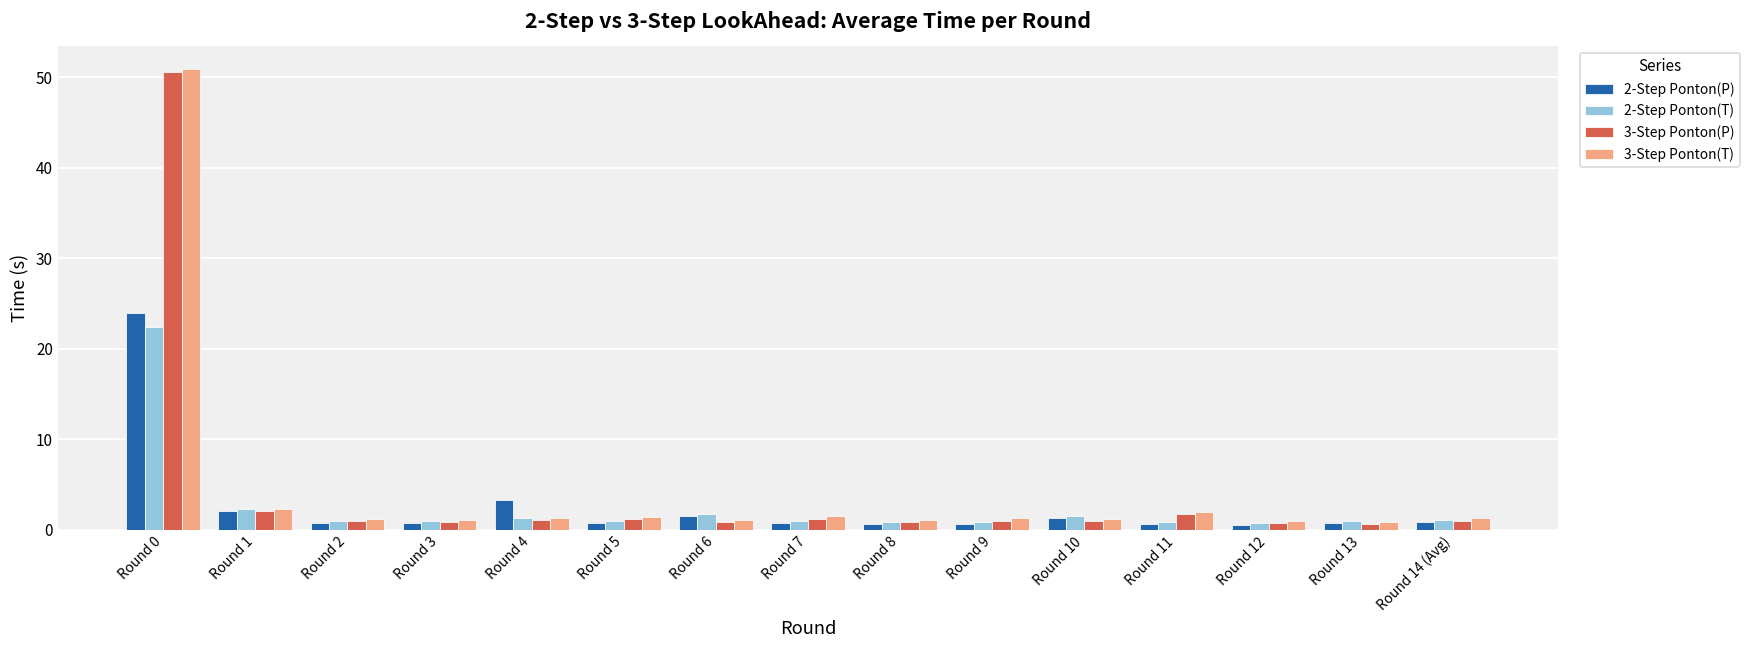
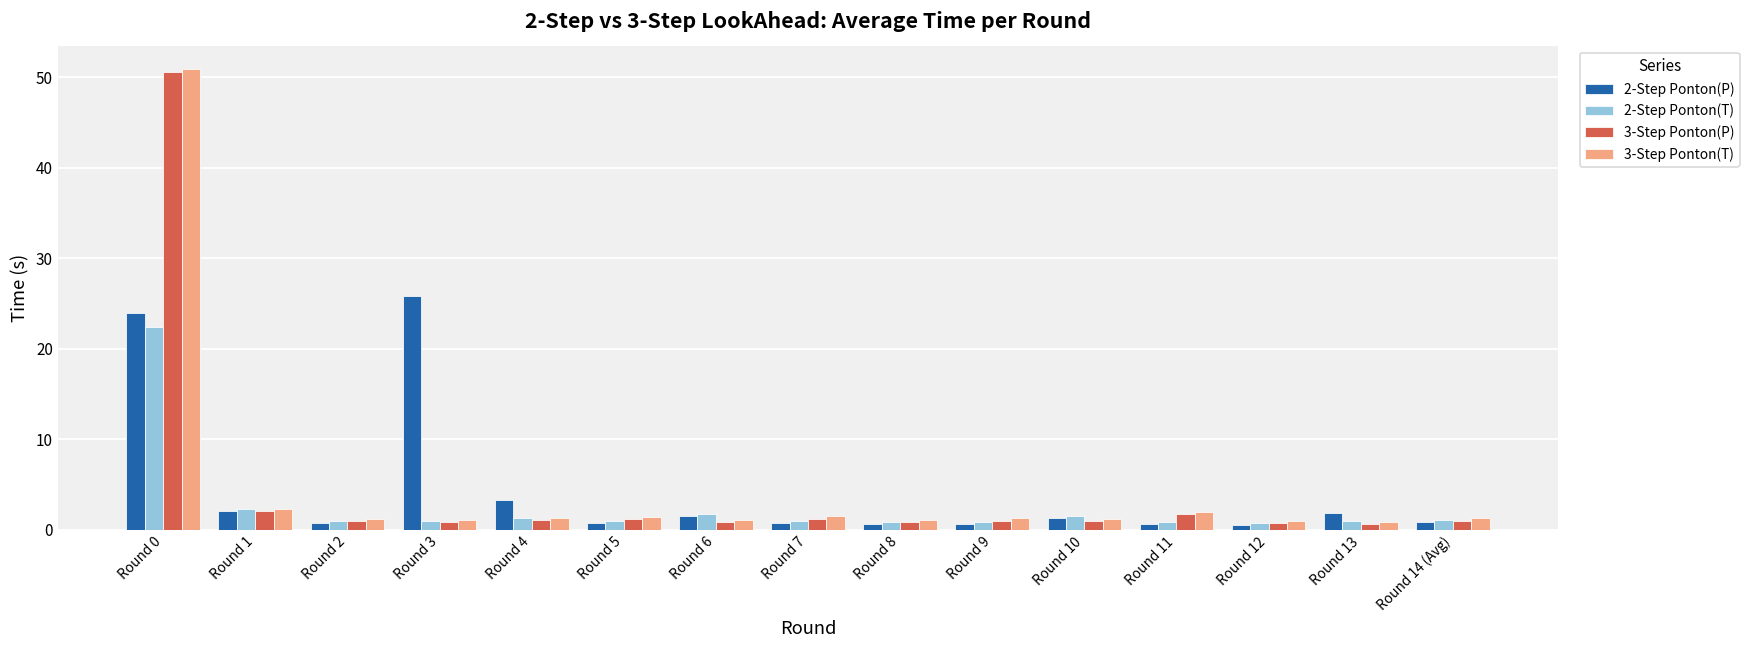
  {
    "2-Step Ponton(P)": {
      "Round 0": 24,
      "Round 1": 2,
      "Round 2": 1,
-     "Round 3": 1,
+     "Round 3": 26,
      "Round 4": 3,
      "Round 5": 1,
      "Round 6": 2,
      "Round 7": 1,
      "Round 8": 1,
      "Round 9": 1,
      "Round 10": 1,
      "Round 11": 1,
      "Round 12": 1,
-     "Round 13": 1,
+     "Round 13": 2,
      "Round 14 (Avg)": 1
    },
    "2-Step Ponton(T)": {
      "Round 0": 22,
      "Round 1": 2,
      "Round 2": 1,
      "Round 3": 1,
      "Round 4": 1,
      "Round 5": 1,
      "Round 6": 2,
      "Round 7": 1,
      "Round 8": 1,
      "Round 9": 1,
      "Round 10": 1,
      "Round 11": 1,
      "Round 12": 1,
      "Round 13": 1,
      "Round 14 (Avg)": 1
    },
    "3-Step Ponton(P)": {
      "Round 0": 51,
      "Round 1": 2,
      "Round 2": 1,
      "Round 3": 1,
      "Round 4": 1,
      "Round 5": 1,
      "Round 6": 1,
      "Round 7": 1,
      "Round 8": 1,
      "Round 9": 1,
      "Round 10": 1,
      "Round 11": 2,
      "Round 12": 1,
      "Round 13": 1,
      "Round 14 (Avg)": 1
    },
    "3-Step Ponton(T)": {
      "Round 0": 51,
      "Round 1": 2,
      "Round 2": 1,
      "Round 3": 1,
      "Round 4": 1,
      "Round 5": 1,
      "Round 6": 1,
      "Round 7": 1,
      "Round 8": 1,
      "Round 9": 1,
      "Round 10": 1,
      "Round 11": 2,
      "Round 12": 1,
      "Round 13": 1,
      "Round 14 (Avg)": 1
    }
  }
